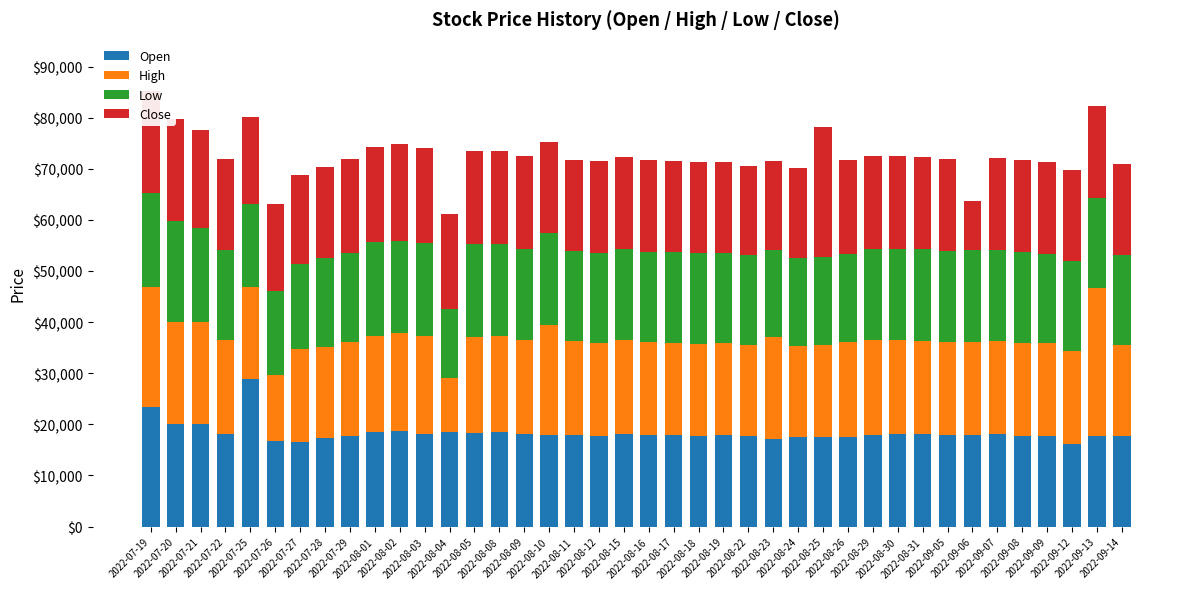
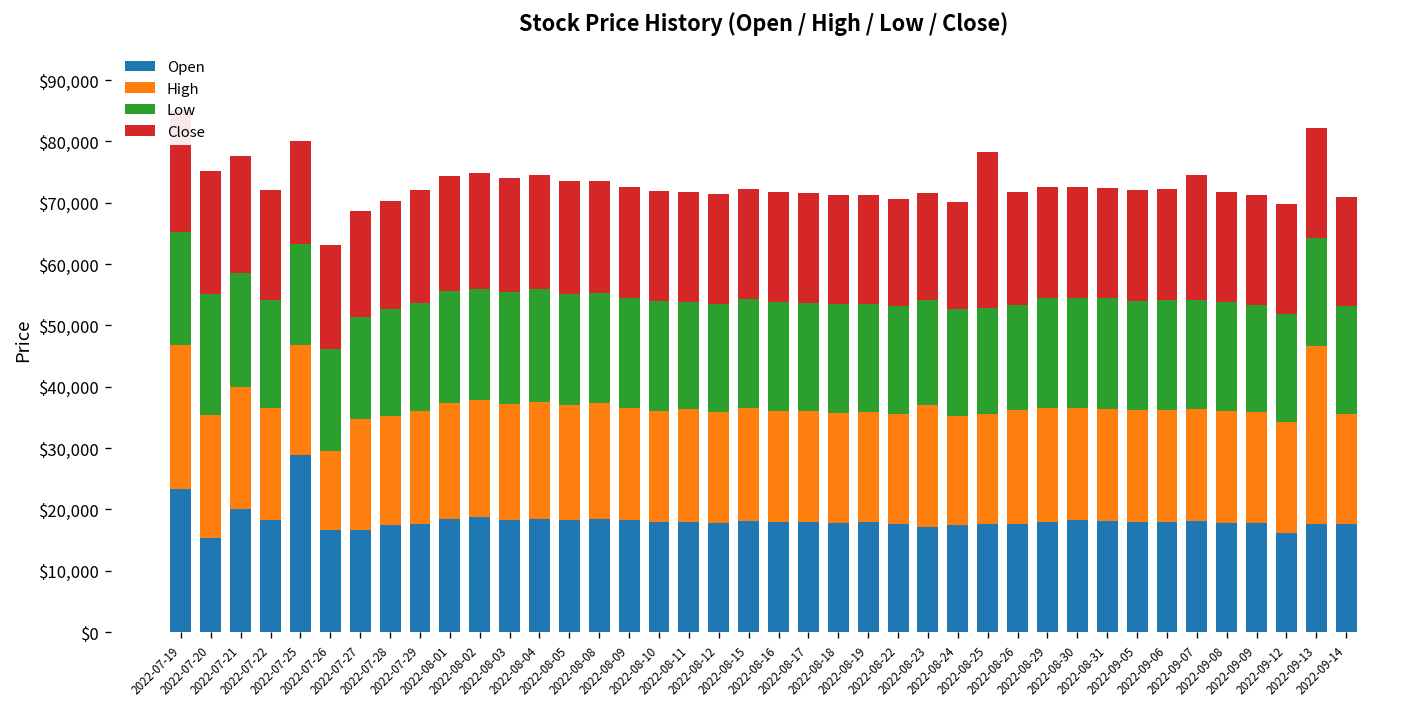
  {
    "Open": {
      "2022-07-19": "$23,000",
-     "2022-07-20": "$20,000",
+     "2022-07-20": "$15,000",
      "2022-07-21": "$20,000",
      "2022-07-22": "$18,000",
      "2022-07-25": "$29,000",
      "2022-07-26": "$17,000",
      "2022-07-27": "$17,000",
      "2022-07-28": "$17,000",
      "2022-07-29": "$18,000",
      "2022-08-01": "$19,000",
      "2022-08-02": "$19,000",
      "2022-08-03": "$18,000",
      "2022-08-04": "$19,000",
      "2022-08-05": "$18,000",
      "2022-08-08": "$19,000",
      "2022-08-09": "$18,000",
      "2022-08-10": "$18,000",
      "2022-08-11": "$18,000",
      "2022-08-12": "$18,000",
      "2022-08-15": "$18,000",
      "2022-08-16": "$18,000",
      "2022-08-17": "$18,000",
      "2022-08-18": "$18,000",
      "2022-08-19": "$18,000",
      "2022-08-22": "$18,000",
      "2022-08-23": "$17,000",
      "2022-08-24": "$18,000",
      "2022-08-25": "$18,000",
      "2022-08-26": "$18,000",
      "2022-08-29": "$18,000",
      "2022-08-30": "$18,000",
      "2022-08-31": "$18,000",
      "2022-09-05": "$18,000",
      "2022-09-06": "$18,000",
      "2022-09-07": "$18,000",
      "2022-09-08": "$18,000",
      "2022-09-09": "$18,000",
      "2022-09-12": "$16,000",
      "2022-09-13": "$18,000",
      "2022-09-14": "$18,000"
    },
    "High": {
      "2022-07-19": "$23,000",
      "2022-07-20": "$20,000",
      "2022-07-21": "$20,000",
      "2022-07-22": "$18,000",
      "2022-07-25": "$18,000",
      "2022-07-26": "$13,000",
      "2022-07-27": "$18,000",
      "2022-07-28": "$18,000",
      "2022-07-29": "$18,000",
      "2022-08-01": "$19,000",
      "2022-08-02": "$19,000",
      "2022-08-03": "$19,000",
-     "2022-08-04": "$11,000",
+     "2022-08-04": "$19,000",
      "2022-08-05": "$19,000",
      "2022-08-08": "$19,000",
      "2022-08-09": "$18,000",
-     "2022-08-10": "$22,000",
+     "2022-08-10": "$18,000",
      "2022-08-11": "$18,000",
      "2022-08-12": "$18,000",
      "2022-08-15": "$18,000",
      "2022-08-16": "$18,000",
      "2022-08-17": "$18,000",
      "2022-08-18": "$18,000",
      "2022-08-19": "$18,000",
      "2022-08-22": "$18,000",
      "2022-08-23": "$20,000",
      "2022-08-24": "$18,000",
      "2022-08-25": "$18,000",
      "2022-08-26": "$19,000",
      "2022-08-29": "$19,000",
      "2022-08-30": "$18,000",
      "2022-08-31": "$18,000",
      "2022-09-05": "$18,000",
      "2022-09-06": "$18,000",
      "2022-09-07": "$18,000",
      "2022-09-08": "$18,000",
      "2022-09-09": "$18,000",
      "2022-09-12": "$18,000",
      "2022-09-13": "$29,000",
      "2022-09-14": "$18,000"
    },
    "Low": {
      "2022-07-19": "$18,000",
      "2022-07-20": "$20,000",
      "2022-07-21": "$19,000",
      "2022-07-22": "$18,000",
      "2022-07-25": "$16,000",
      "2022-07-26": "$17,000",
      "2022-07-27": "$17,000",
      "2022-07-28": "$17,000",
      "2022-07-29": "$18,000",
      "2022-08-01": "$18,000",
      "2022-08-02": "$18,000",
      "2022-08-03": "$18,000",
-     "2022-08-04": "$13,000",
+     "2022-08-04": "$18,000",
      "2022-08-05": "$18,000",
      "2022-08-08": "$18,000",
      "2022-08-09": "$18,000",
      "2022-08-10": "$18,000",
      "2022-08-11": "$18,000",
      "2022-08-12": "$18,000",
      "2022-08-15": "$18,000",
      "2022-08-16": "$18,000",
      "2022-08-17": "$18,000",
      "2022-08-18": "$18,000",
      "2022-08-19": "$18,000",
      "2022-08-22": "$18,000",
      "2022-08-23": "$17,000",
      "2022-08-24": "$17,000",
      "2022-08-25": "$17,000",
      "2022-08-26": "$17,000",
      "2022-08-29": "$18,000",
      "2022-08-30": "$18,000",
      "2022-08-31": "$18,000",
      "2022-09-05": "$18,000",
      "2022-09-06": "$18,000",
      "2022-09-07": "$18,000",
      "2022-09-08": "$18,000",
      "2022-09-09": "$18,000",
      "2022-09-12": "$18,000",
      "2022-09-13": "$18,000",
      "2022-09-14": "$18,000"
    },
    "Close": {
      "2022-07-21": "$19,000",
      "2022-07-22": "$18,000",
      "2022-07-25": "$17,000",
      "2022-07-26": "$17,000",
      "2022-07-27": "$17,000",
      "2022-07-28": "$18,000",
      "2022-07-29": "$18,000",
      "2022-08-01": "$19,000",
      "2022-08-02": "$19,000",
      "2022-08-03": "$19,000",
      "2022-08-04": "$19,000",
      "2022-08-05": "$18,000",
      "2022-08-08": "$18,000",
      "2022-08-09": "$18,000",
      "2022-08-10": "$18,000",
      "2022-08-11": "$18,000",
      "2022-08-12": "$18,000",
      "2022-08-15": "$18,000",
      "2022-08-16": "$18,000",
      "2022-08-17": "$18,000",
      "2022-08-18": "$18,000",
      "2022-08-19": "$18,000",
      "2022-08-22": "$18,000",
      "2022-08-23": "$18,000",
      "2022-08-24": "$18,000",
      "2022-08-25": "$25,000",
      "2022-08-26": "$18,000",
      "2022-08-29": "$18,000",
      "2022-08-30": "$18,000",
      "2022-08-31": "$18,000",
      "2022-09-05": "$18,000",
-     "2022-09-06": "$10,000",
-     "2022-09-07": "$18,000",
+     "2022-09-06": "$18,000",
+     "2022-09-07": "$20,000",
      "2022-09-08": "$18,000",
      "2022-09-09": "$18,000",
      "2022-09-12": "$18,000",
      "2022-09-13": "$18,000",
      "2022-09-14": "$18,000"
    }
  }
